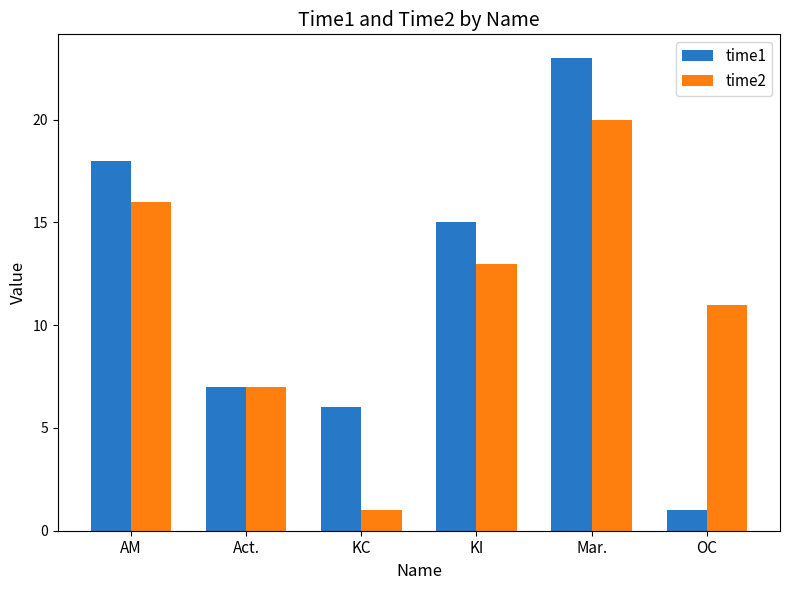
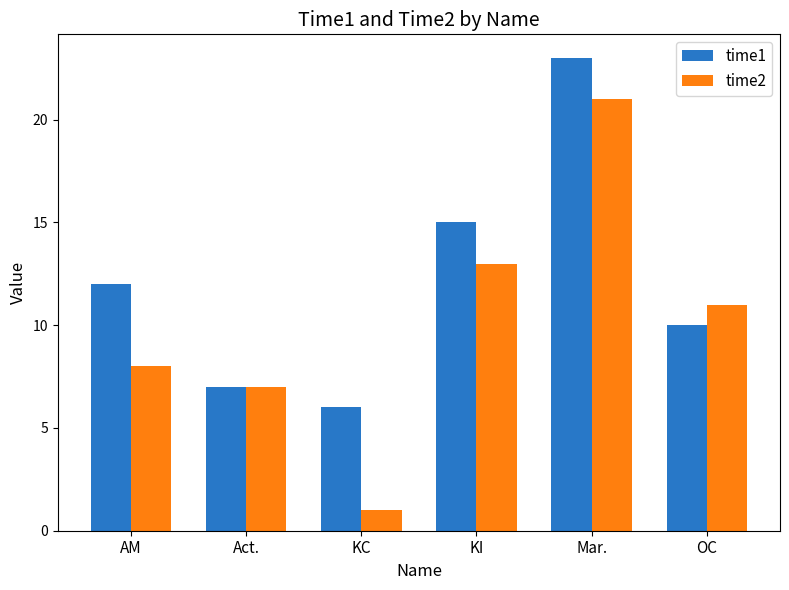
  {
    "time1": {
-     "AM": 18,
+     "AM": 12,
      "Act.": 7,
      "KC": 6,
      "KI": 15,
      "Mar.": 23,
-     "OC": 1
+     "OC": 10
    },
    "time2": {
-     "AM": 16,
+     "AM": 8,
      "Act.": 7,
      "KC": 1,
      "KI": 13,
-     "Mar.": 20,
+     "Mar.": 21,
      "OC": 11
    }
  }
